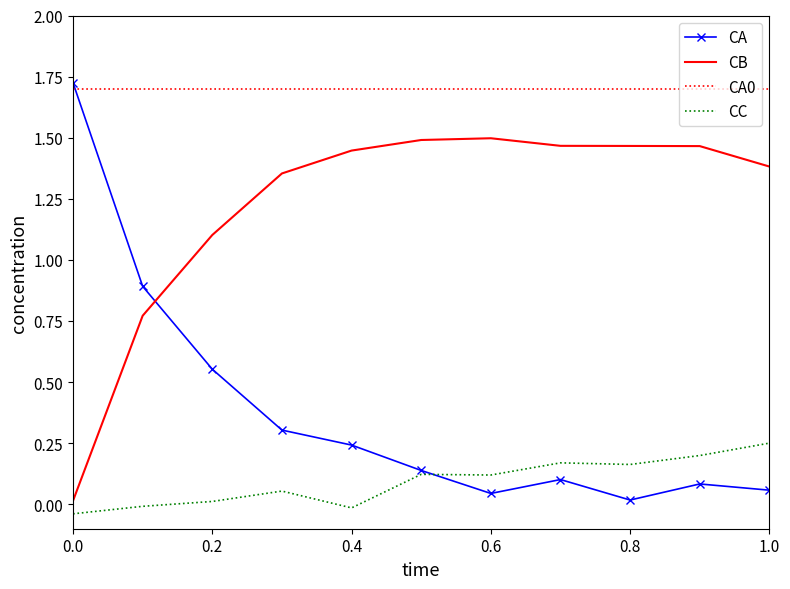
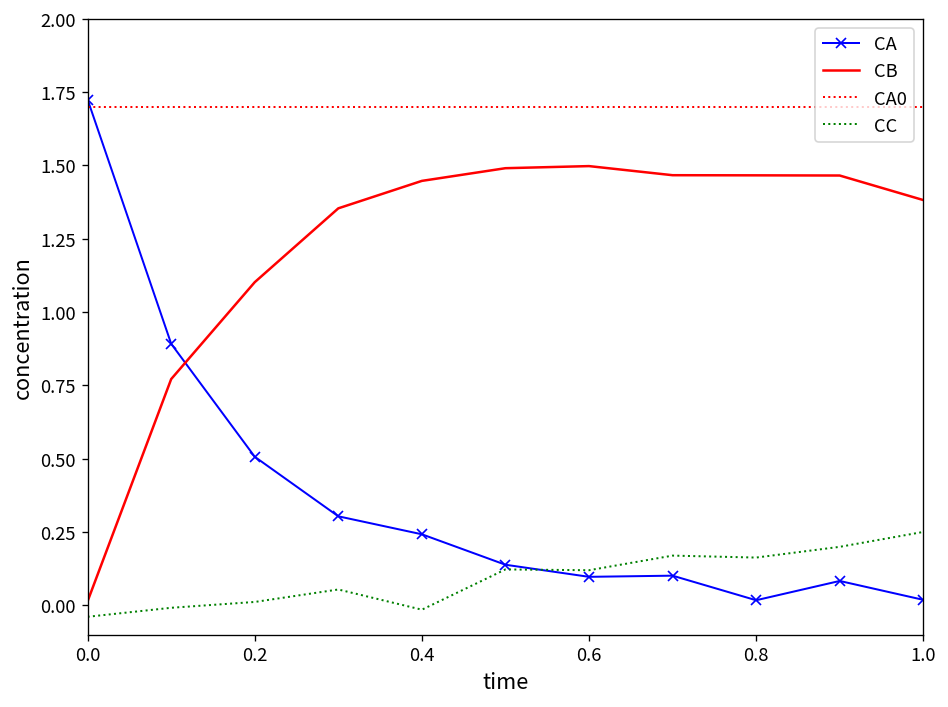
  {
    "CA": {
      "0.0": 1.72,
-     "0.2": 0.55,
+     "0.2": 0.51,
      "0.4": 0.24,
-     "0.6": 0.04,
+     "0.6": 0.10,
      "0.8": 0.02,
-     "1.0": 0.06
+     "1.0": 0.02
    },
    "CC": {
      "0.0": -0.04,
      "0.2": 0.01,
      "0.4": -0.01,
      "0.6": 0.12,
      "0.8": 0.16,
      "1.0": 0.25
    }
  }
